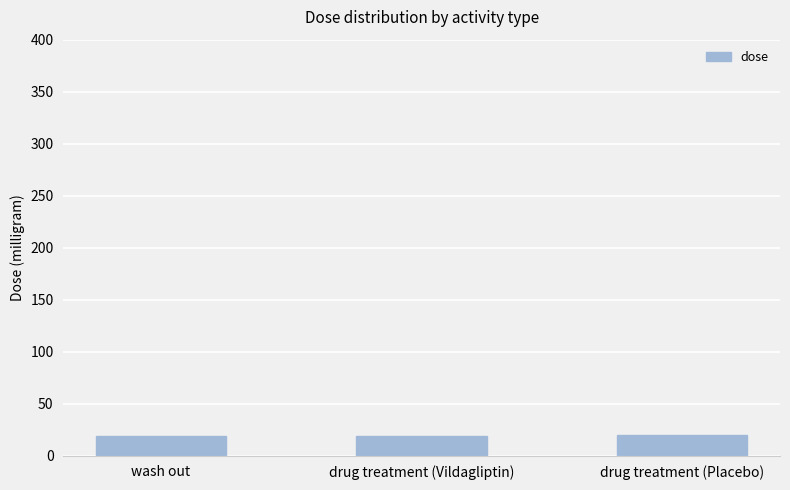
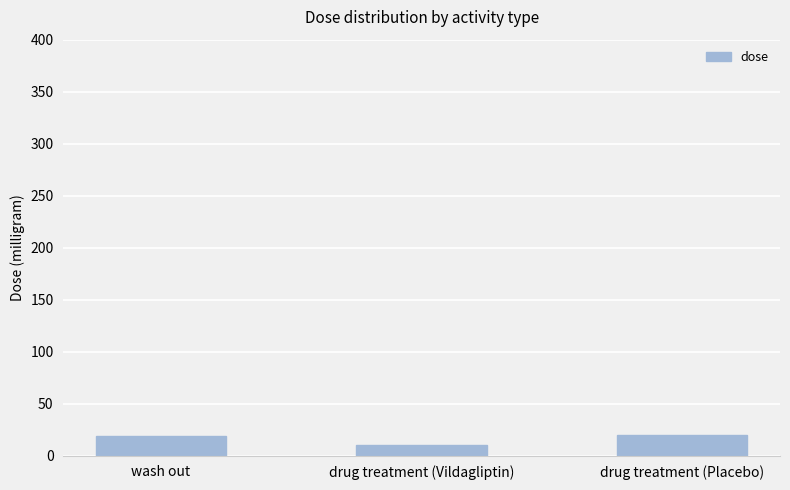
  {
    "wash out": 19,
-   "drug treatment (Vildagliptin)": 19,
+   "drug treatment (Vildagliptin)": 10,
    "drug treatment (Placebo)": 20
  }
